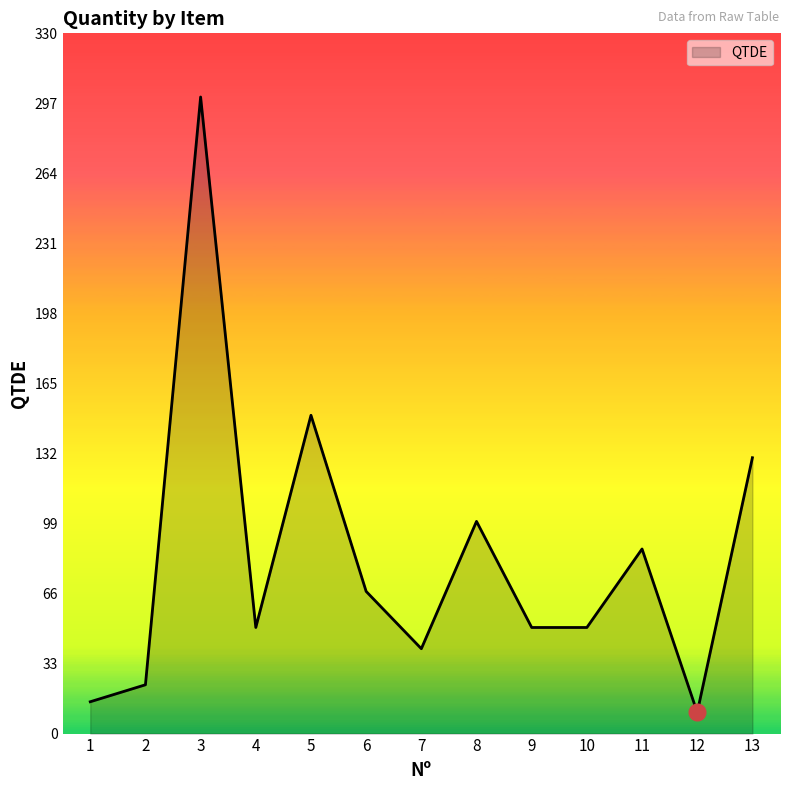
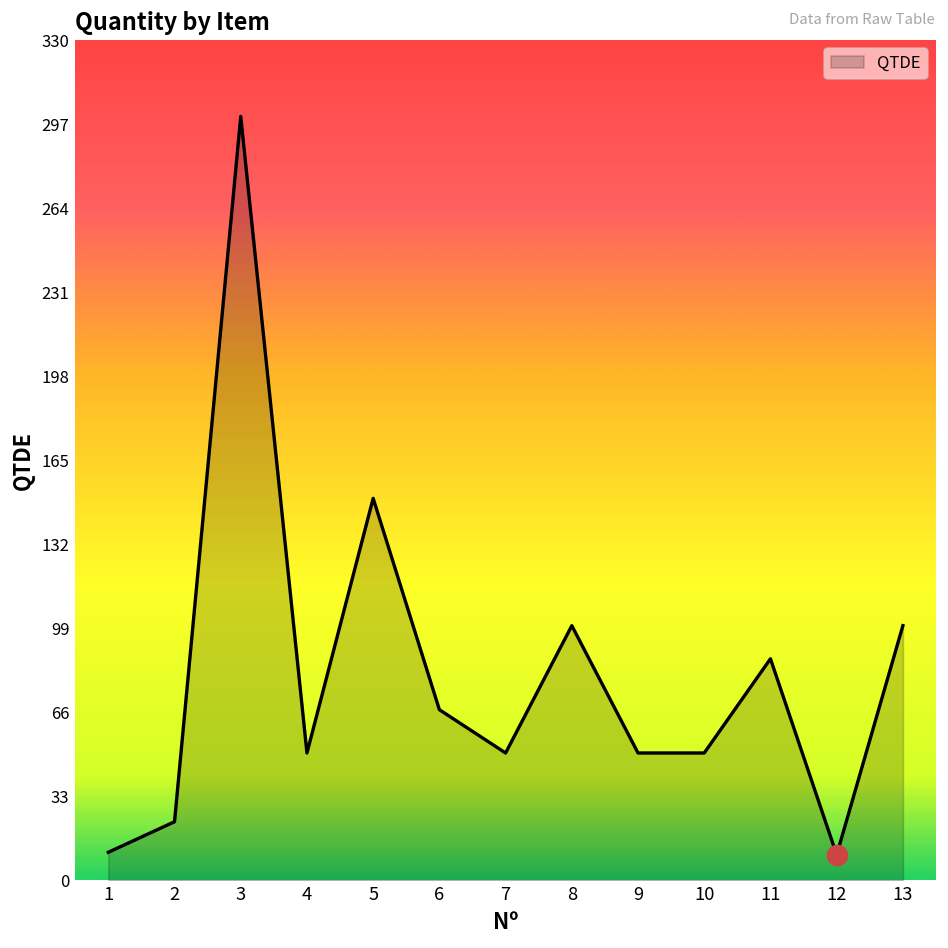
  {
    "QTDE": {
-     "1": 15,
+     "1": 11,
      "2": 23,
      "3": 300,
      "4": 50,
      "5": 150,
      "6": 67,
-     "7": 40,
+     "7": 50,
      "8": 100,
      "9": 50,
      "10": 50,
      "11": 87,
-     "13": 130
+     "13": 100
    }
  }
